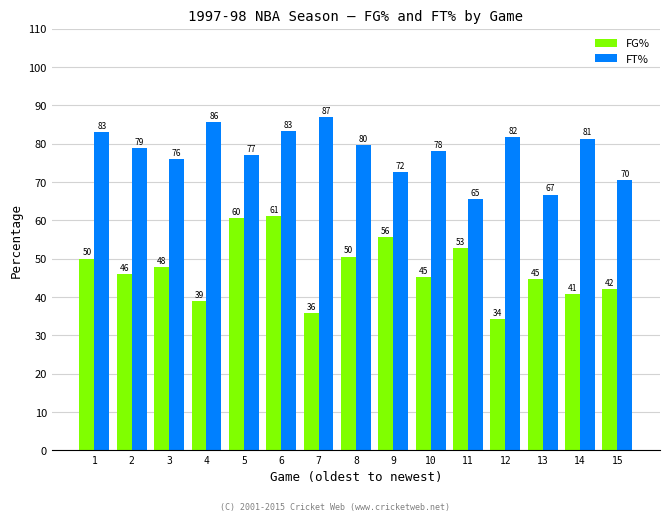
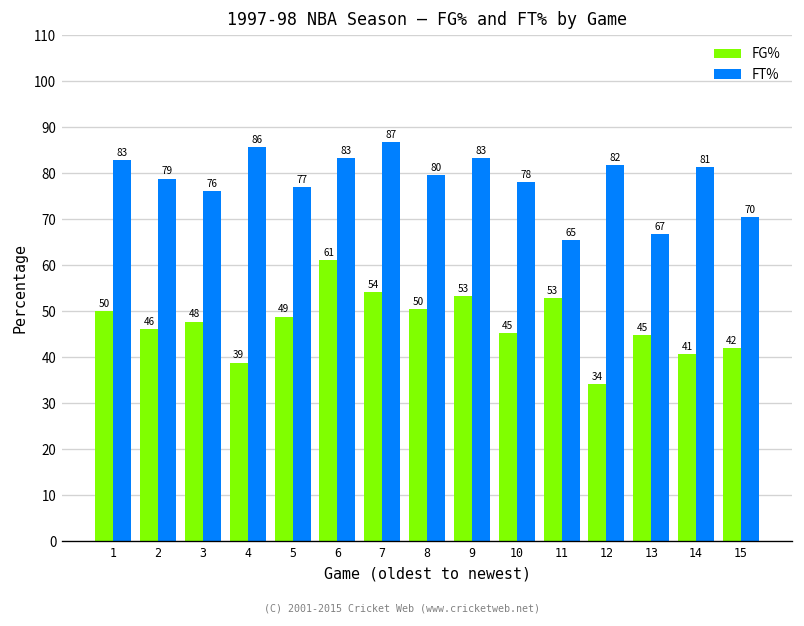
  {
    "FG%": {
      "1": 50,
      "2": 46,
      "3": 48,
      "4": 39,
-     "5": 60,
+     "5": 49,
      "6": 61,
-     "7": 36,
+     "7": 54,
      "8": 50,
-     "9": 56,
+     "9": 53,
      "10": 45,
      "11": 53,
      "12": 34,
      "13": 45,
      "14": 41,
      "15": 42
    },
    "FT%": {
      "1": 83,
      "2": 79,
      "3": 76,
      "4": 86,
      "5": 77,
      "6": 83,
      "7": 87,
      "8": 80,
-     "9": 72,
+     "9": 83,
      "10": 78,
      "11": 65,
      "12": 82,
      "13": 67,
      "14": 81,
      "15": 70
    }
  }
